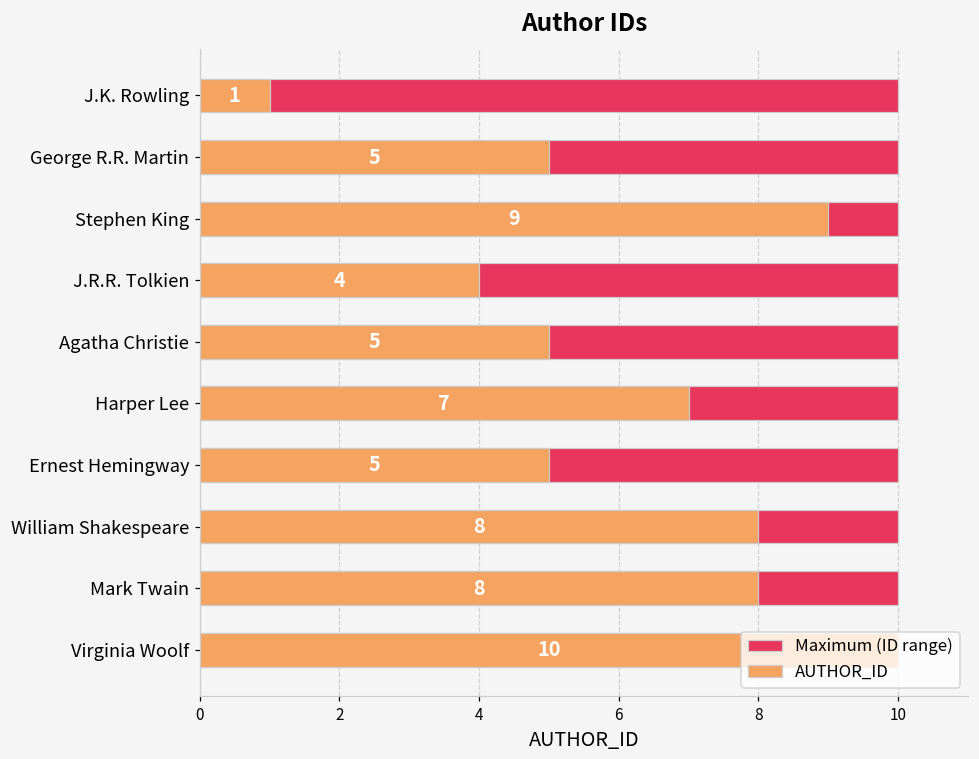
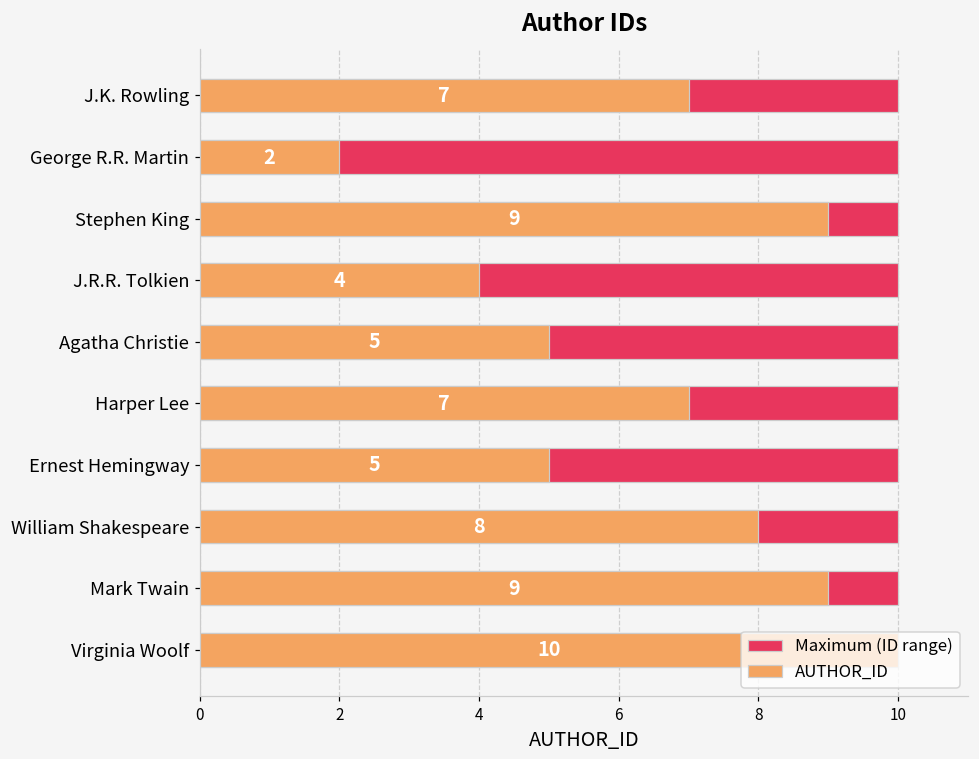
  {
    "Maximum (ID range)": {
      "J.K. Rowling": 10.0,
      "George R.R. Martin": 10.0,
      "Stephen King": 10.0,
      "J.R.R. Tolkien": 10.0,
      "Agatha Christie": 10.0,
      "Harper Lee": 10.0,
      "Ernest Hemingway": 10.0,
      "William Shakespeare": 10.0,
      "Mark Twain": 10.0
    },
    "AUTHOR_ID": {
-     "J.K. Rowling": 1,
-     "George R.R. Martin": 5,
-     "Mark Twain": 8
+     "J.K. Rowling": 7,
+     "George R.R. Martin": 2,
+     "Mark Twain": 9
    }
  }
